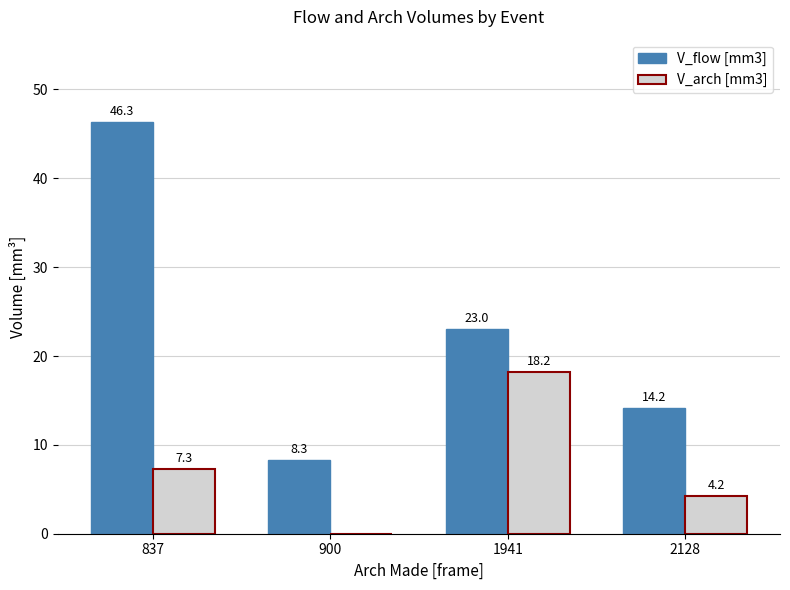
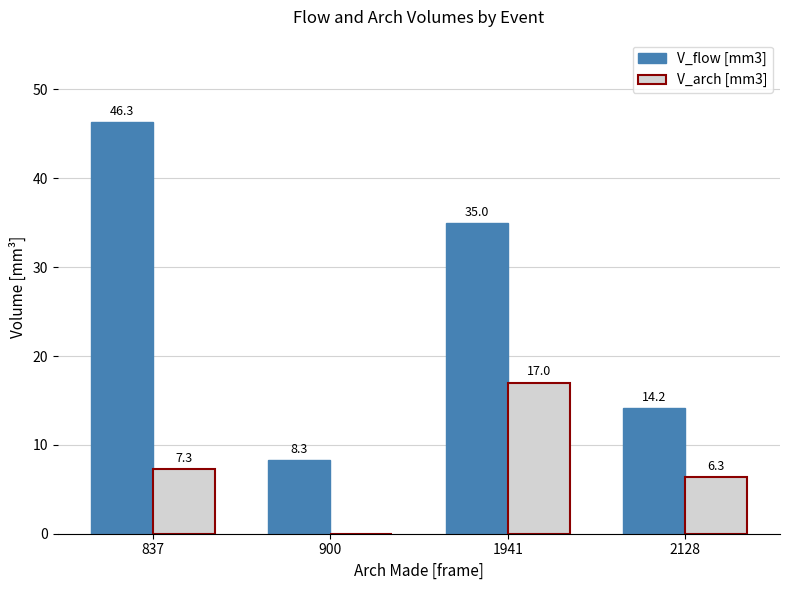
  {
    "V_flow [mm3]": {
      "837": 46.3,
      "900": 8.3,
-     "1941": 23.0,
+     "1941": 35.0,
      "2128": 14.2
    },
    "V_arch [mm3]": {
      "837": 7.3,
-     "1941": 18.2,
-     "2128": 4.2
+     "1941": 17.0,
+     "2128": 6.3
    }
  }
